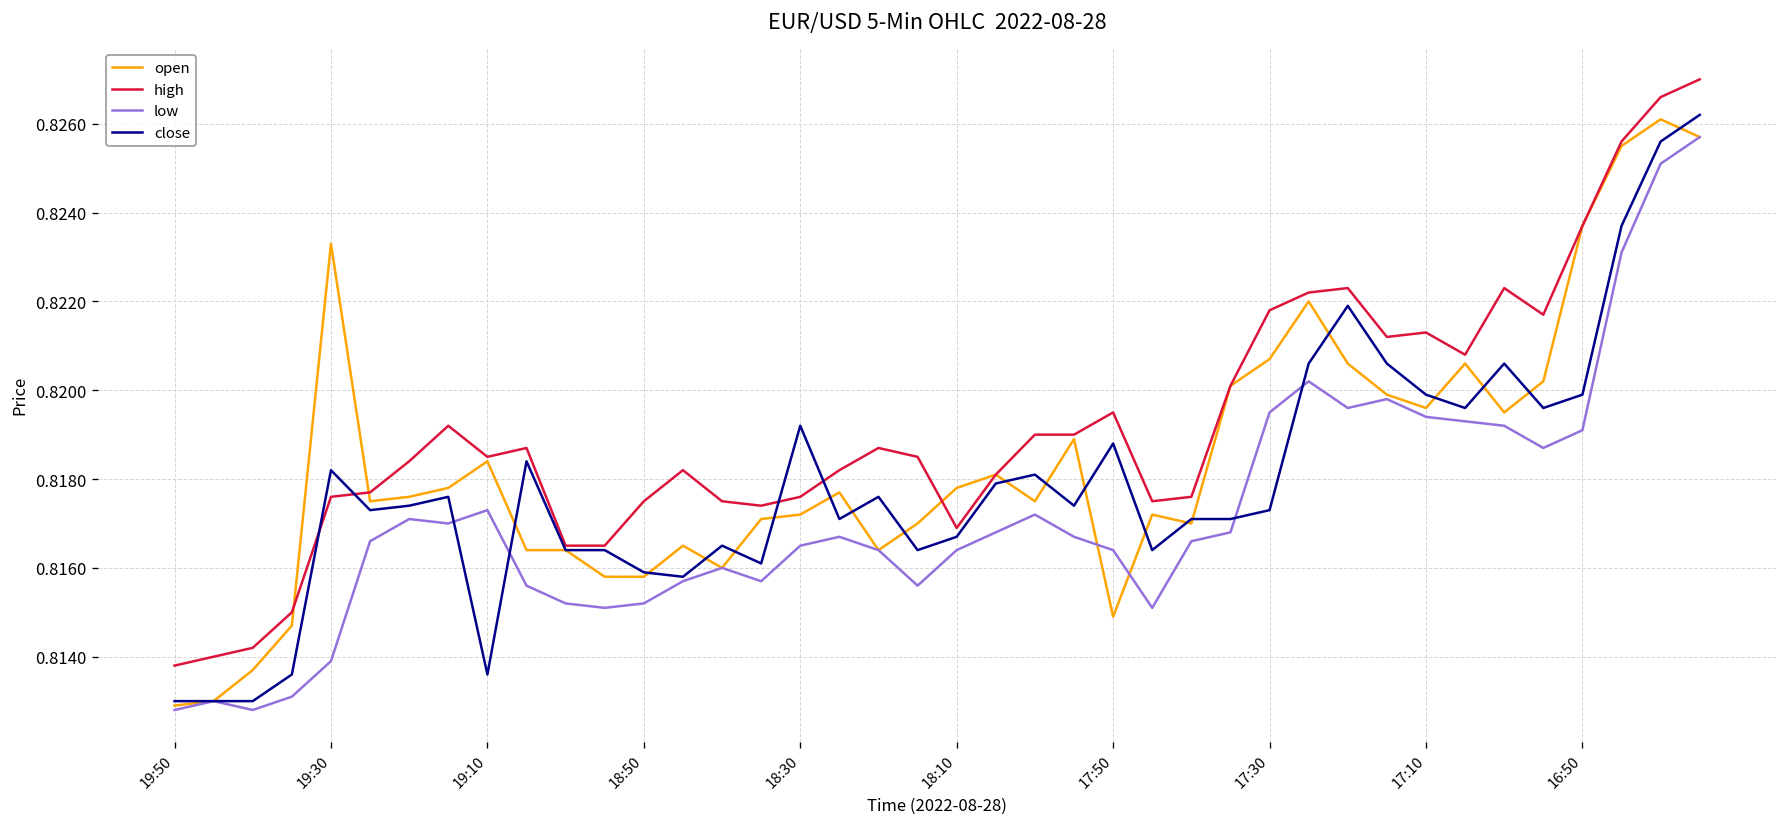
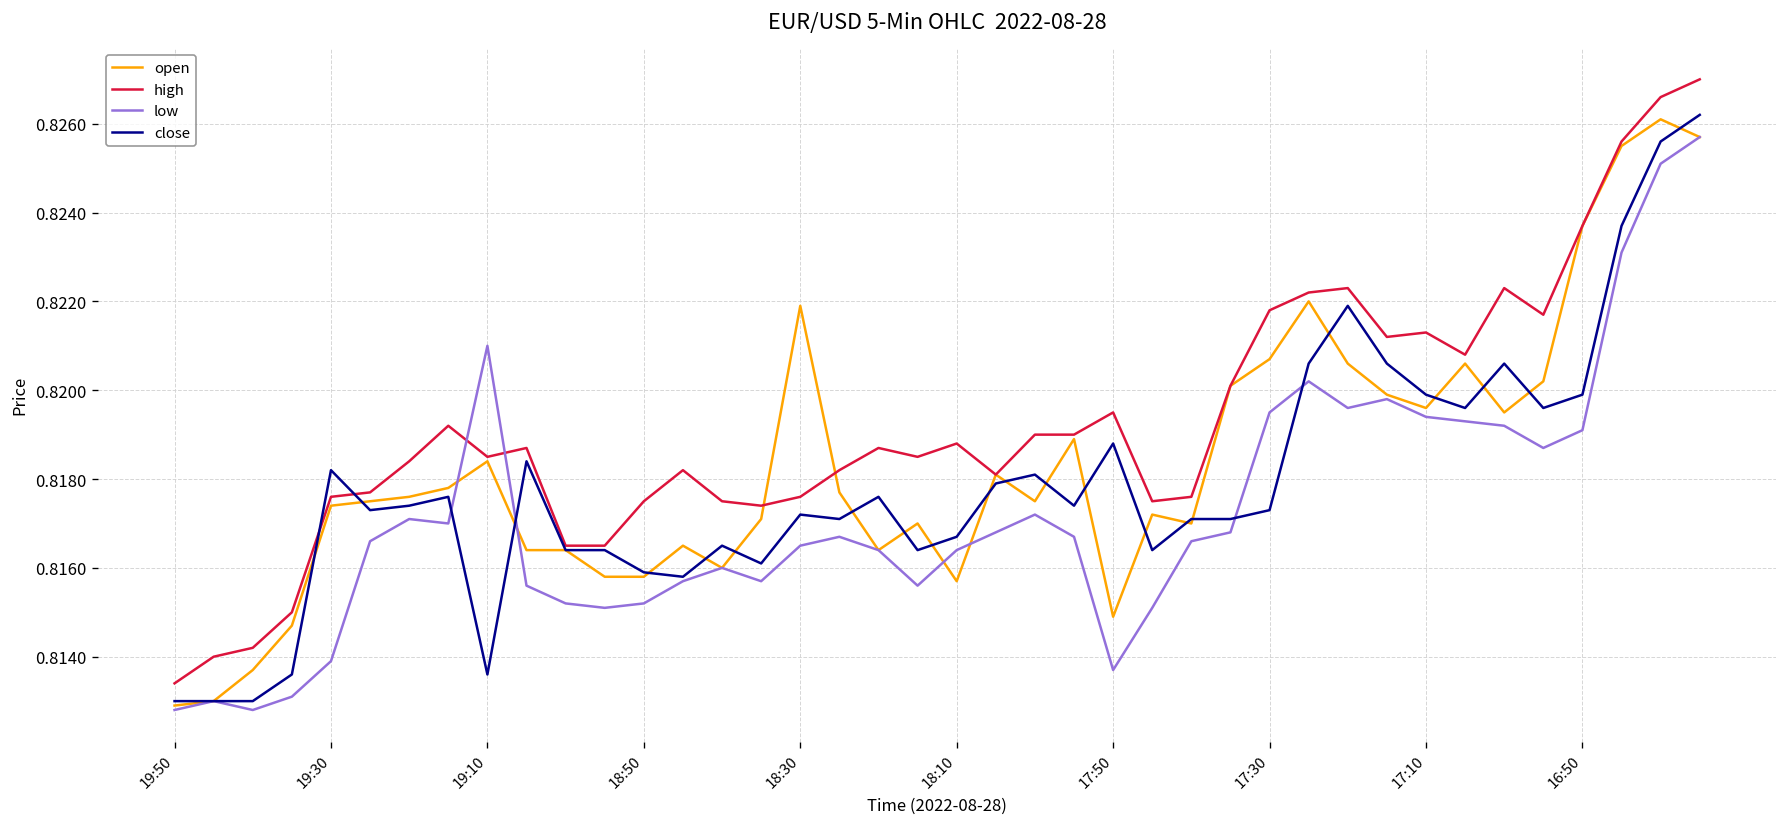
  {
    "open": {
      "19:50": 0.8129,
-     "19:30": 0.8233,
+     "19:30": 0.8174,
      "19:10": 0.8184,
      "18:50": 0.8158,
-     "18:30": 0.8172,
-     "18:10": 0.8178,
+     "18:30": 0.8219,
+     "18:10": 0.8157,
      "17:50": 0.8149,
      "17:30": 0.8207,
      "17:10": 0.8196
    },
    "high": {
-     "19:50": 0.8138,
+     "19:50": 0.8134,
      "19:30": 0.8176,
      "19:10": 0.8185,
      "18:50": 0.8175,
      "18:30": 0.8176,
-     "18:10": 0.8169,
+     "18:10": 0.8188,
      "17:50": 0.8195,
      "17:30": 0.8218,
      "17:10": 0.8213
    },
    "low": {
      "19:50": 0.8128,
      "19:30": 0.8139,
-     "19:10": 0.8173,
+     "19:10": 0.8210,
      "18:50": 0.8152,
      "18:30": 0.8165,
      "18:10": 0.8164,
-     "17:50": 0.8164,
+     "17:50": 0.8137,
      "17:30": 0.8195,
      "17:10": 0.8194,
      "16:50": 0.8191
    },
    "close": {
      "19:50": 0.8130,
      "19:30": 0.8182,
      "19:10": 0.8136,
      "18:50": 0.8159,
-     "18:30": 0.8192,
+     "18:30": 0.8172,
      "18:10": 0.8167,
      "17:50": 0.8188,
      "17:30": 0.8173,
      "17:10": 0.8199,
      "16:50": 0.8199
    }
  }
